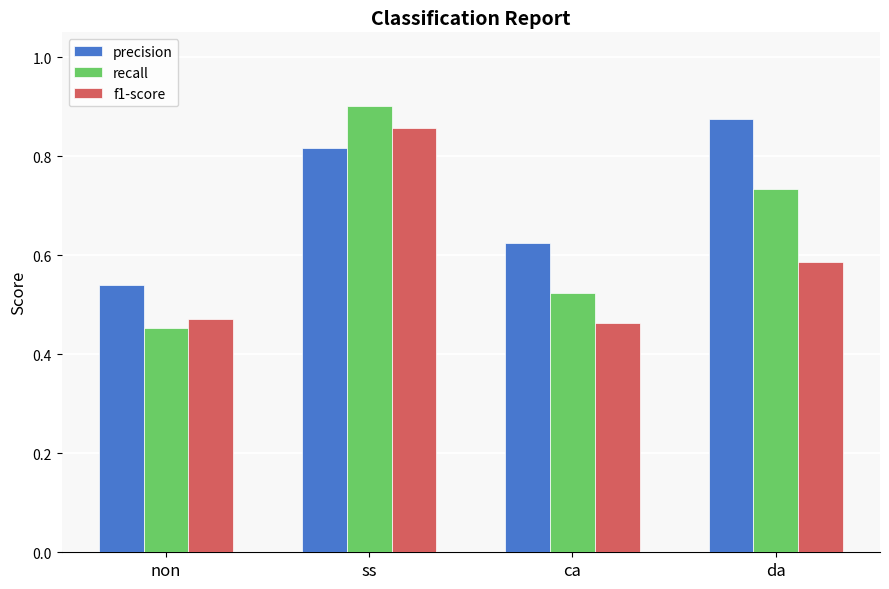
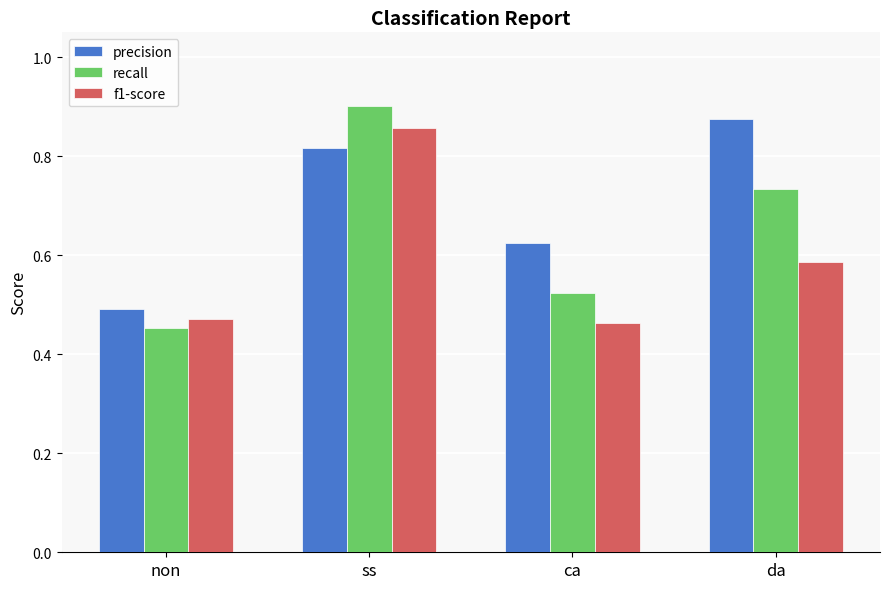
  {
    "precision": {
-     "non": 0.54,
+     "non": 0.49,
      "ss": 0.82,
      "ca": 0.62,
      "da": 0.88
    },
    "recall": {
      "non": 0.45,
      "ss": 0.90,
      "ca": 0.52,
      "da": 0.73
    },
    "f1-score": {
      "non": 0.47,
      "ss": 0.86,
      "ca": 0.46,
      "da": 0.59
    }
  }
